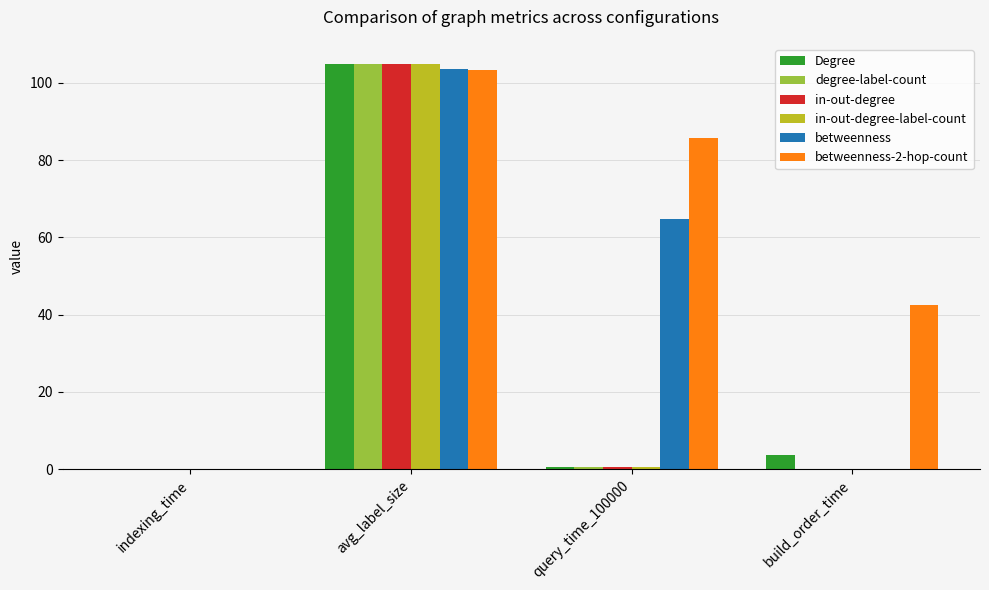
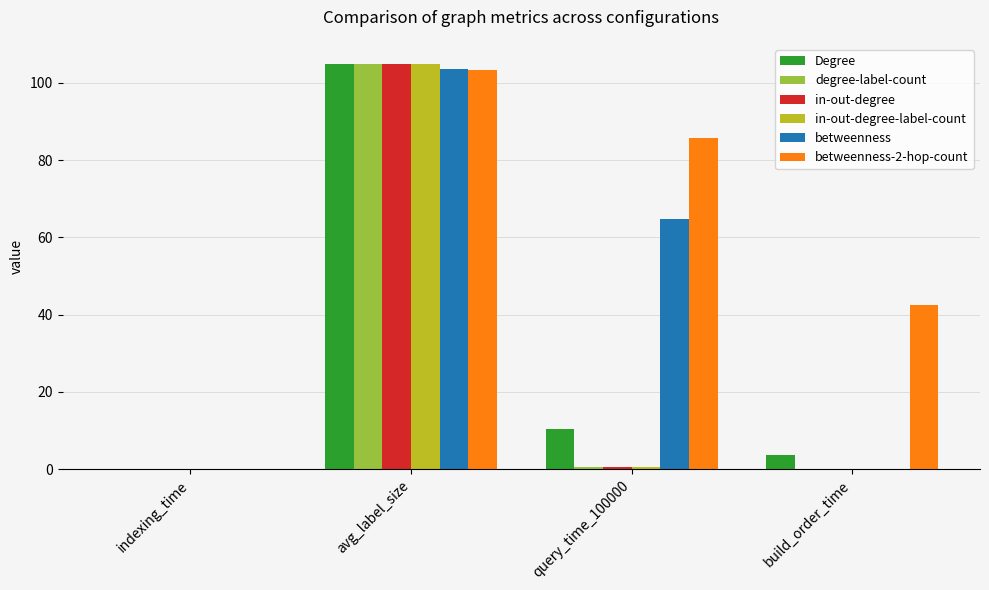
  {
    "Degree": {
      "avg_label_size": 105,
-     "query_time_100000": 0,
+     "query_time_100000": 10,
      "build_order_time": 4
    },
    "in-out-degree": {
      "avg_label_size": 105,
      "build_order_time": 0
    },
    "betweenness": {
      "avg_label_size": 104,
      "query_time_100000": 65
    },
    "betweenness-2-hop-count": {
      "avg_label_size": 103,
      "query_time_100000": 86,
      "build_order_time": 43
    }
  }
